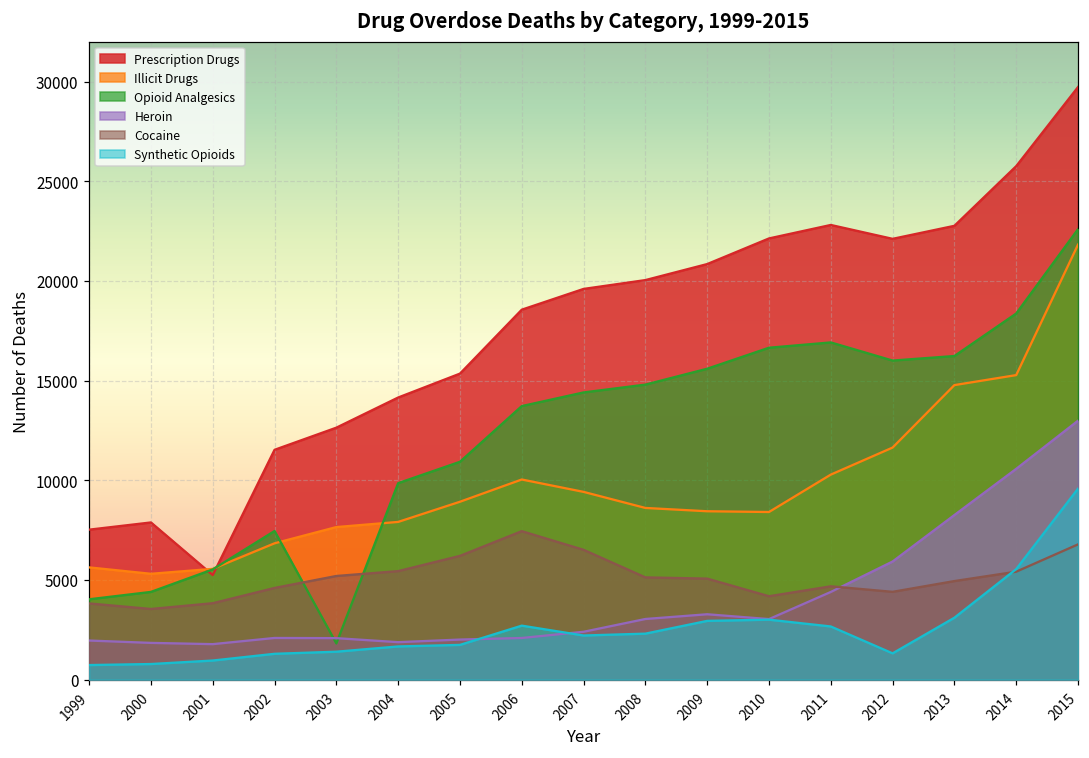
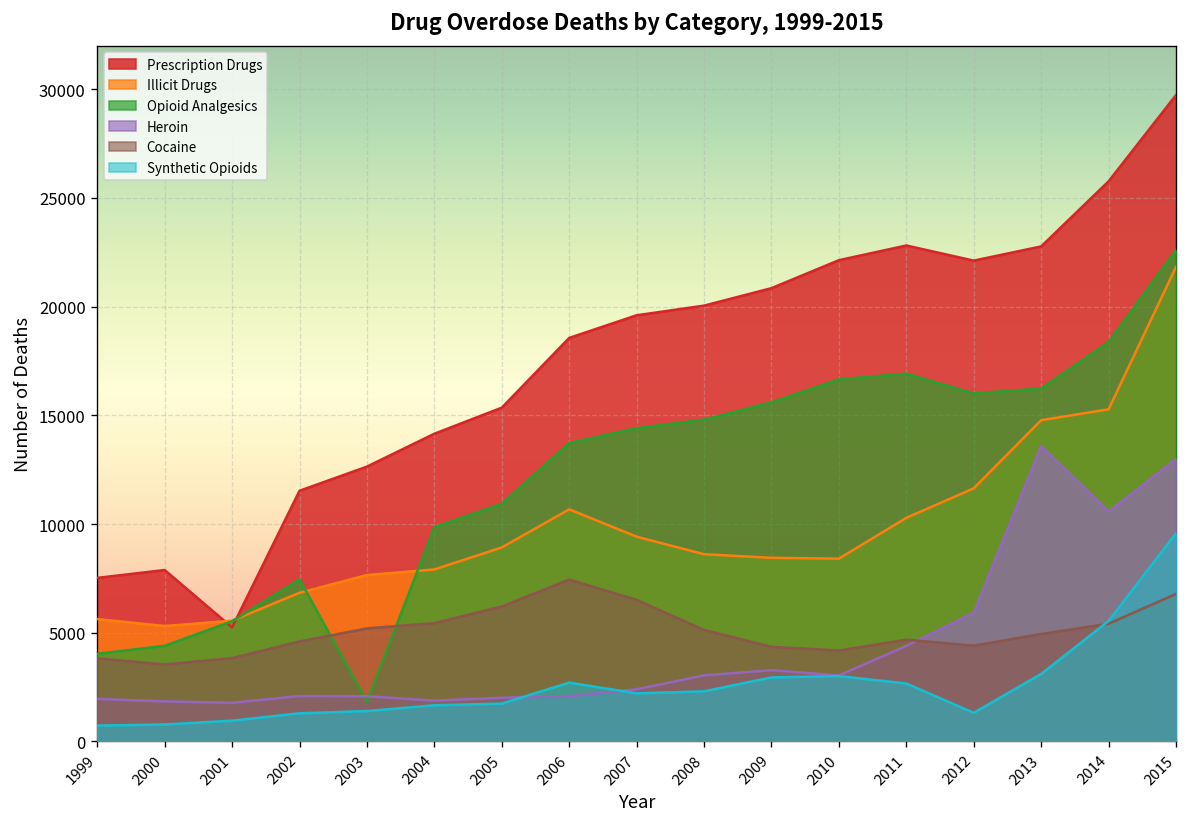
  {
    "Prescription Drugs": {
      "1999": 7500,
      "2000": 7900,
      "2001": 5200,
      "2002": 11500,
      "2003": 12600,
      "2004": 14200,
      "2005": 15400,
      "2006": 18600,
      "2007": 19600,
      "2008": 20000,
      "2009": 20800,
      "2010": 22100,
      "2011": 22800,
      "2012": 22100,
      "2013": 22800,
      "2014": 25800,
      "2015": 29700
    },
    "Illicit Drugs": {
      "1999": 5600,
      "2000": 5300,
      "2002": 6800,
      "2003": 7700,
      "2004": 7900,
      "2005": 8900,
-     "2006": 10000,
+     "2006": 10700,
      "2007": 9400,
      "2008": 8600,
      "2009": 8400,
      "2010": 8400,
      "2011": 10300,
      "2012": 11600,
      "2013": 14800,
      "2014": 15300,
      "2015": 21800
    },
    "Opioid Analgesics": {
      "1999": 4000,
      "2000": 4400,
      "2002": 7500,
      "2003": 1800,
      "2004": 9900,
      "2005": 10900,
      "2006": 13700,
      "2007": 14400,
      "2008": 14800,
      "2009": 15600,
      "2010": 16700,
      "2011": 16900,
      "2012": 16000,
      "2013": 16200,
      "2014": 18400,
      "2015": 22600
    },
    "Heroin": {
      "1999": 2000,
      "2000": 1800,
      "2001": 1800,
      "2002": 2100,
      "2003": 2100,
      "2004": 1900,
      "2005": 2000,
      "2006": 2100,
      "2007": 2400,
      "2008": 3000,
      "2009": 3300,
      "2011": 4400,
      "2012": 5900,
-     "2013": 8300,
+     "2013": 13600,
      "2014": 10600,
      "2015": 13000
    },
    "Cocaine": {
      "1999": 3800,
      "2000": 3500,
      "2001": 3800,
      "2002": 4600,
      "2003": 5200,
      "2004": 5400,
      "2005": 6200,
      "2006": 7400,
      "2007": 6500,
      "2008": 5100,
-     "2009": 5100,
+     "2009": 4400,
      "2010": 4200,
      "2011": 4700,
      "2012": 4400,
      "2013": 4900,
      "2015": 6800
    },
    "Synthetic Opioids": {
      "1999": 700,
      "2000": 800,
      "2001": 1000,
      "2002": 1300,
      "2003": 1400,
      "2004": 1700,
      "2005": 1700,
      "2006": 2700,
      "2007": 2200,
      "2008": 2300,
      "2009": 2900,
      "2011": 2700,
      "2012": 1300,
      "2013": 3100,
      "2015": 9600
    }
  }
